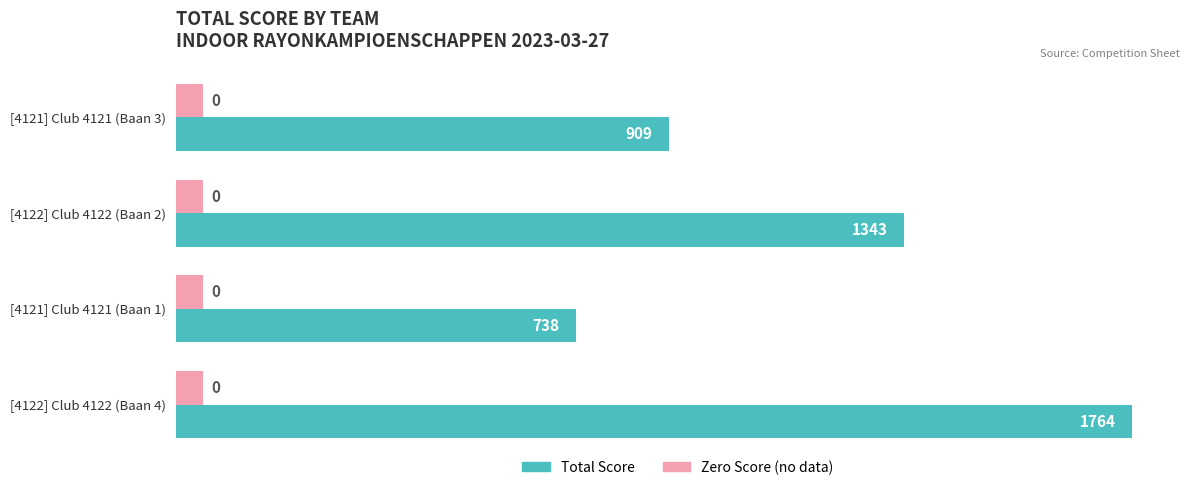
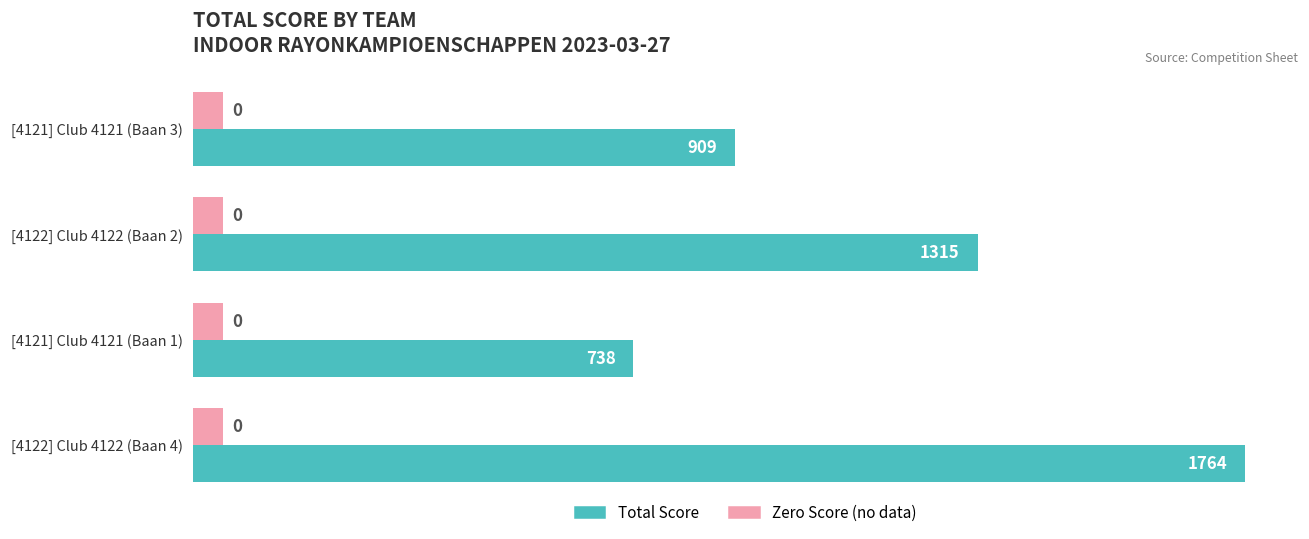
  {
    "Total Score": {
      "[4121] Club 4121 (Baan 3)": 909,
-     "[4122] Club 4122 (Baan 2)": 1343,
+     "[4122] Club 4122 (Baan 2)": 1315,
      "[4121] Club 4121 (Baan 1)": 738,
      "[4122] Club 4122 (Baan 4)": 1764
    }
  }
